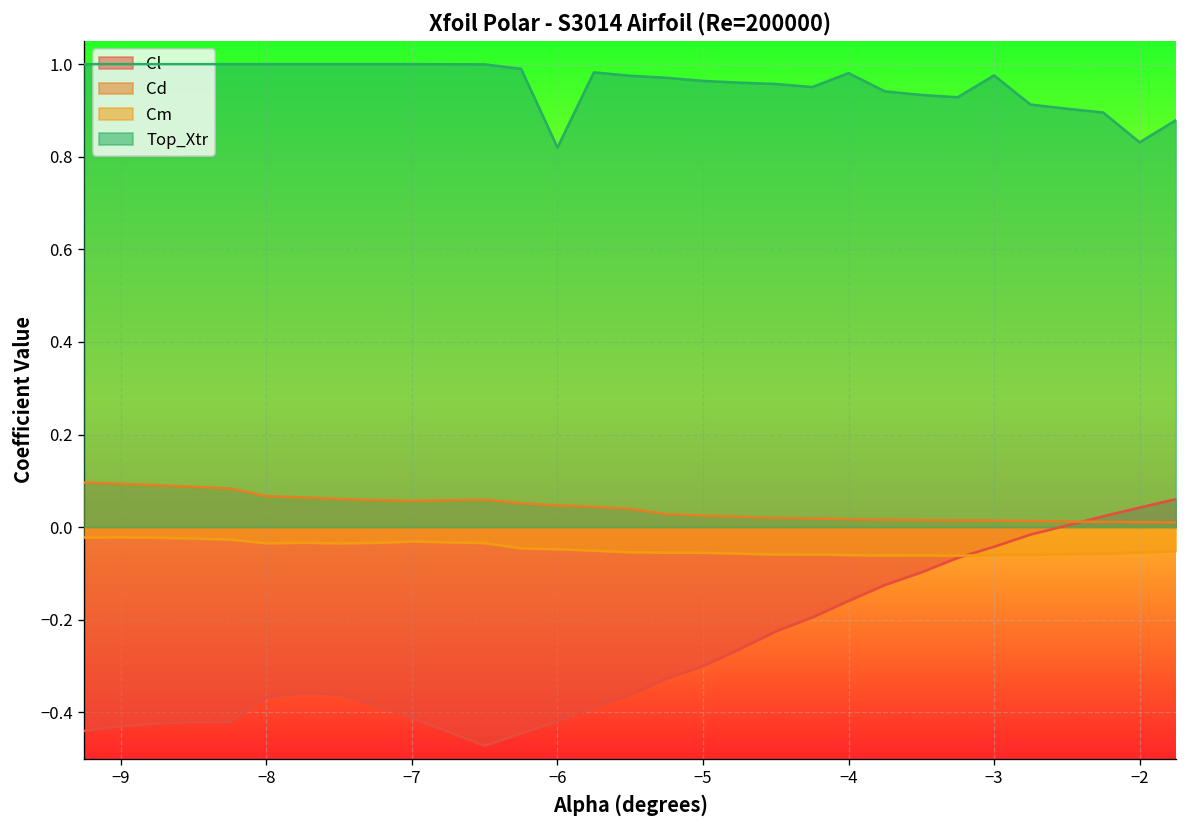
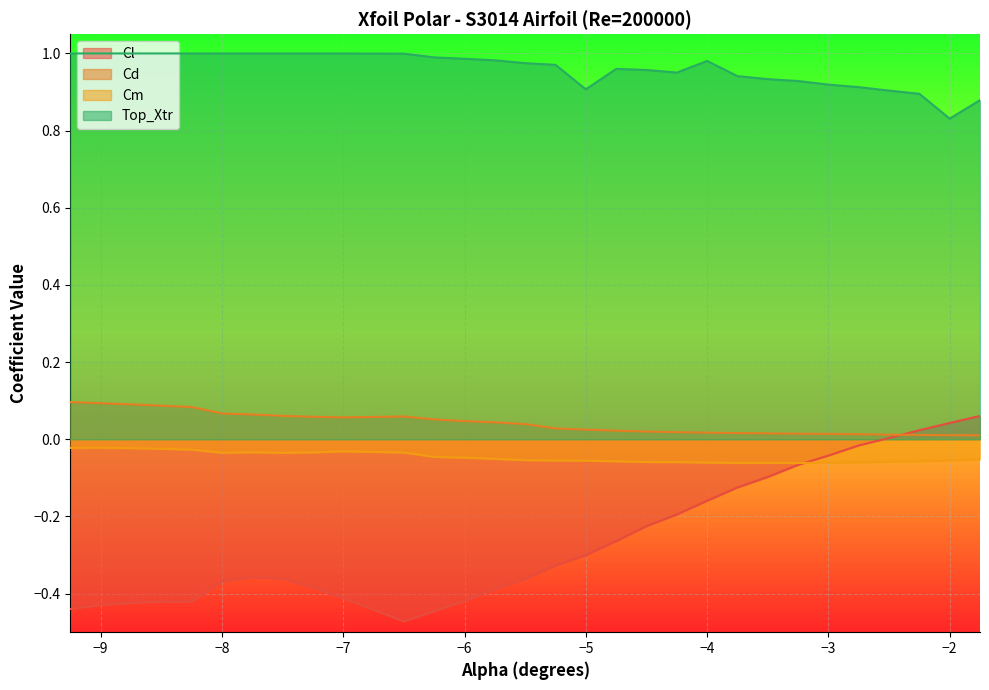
  {
    "Top_Xtr": {
      "−8": 1.00,
      "−7": 1.00,
-     "−6": 0.82,
-     "−5": 0.96,
+     "−6": 0.99,
+     "−5": 0.91,
      "−4": 0.98,
-     "−3": 0.98,
+     "−3": 0.92,
      "−2": 0.83
    }
  }
